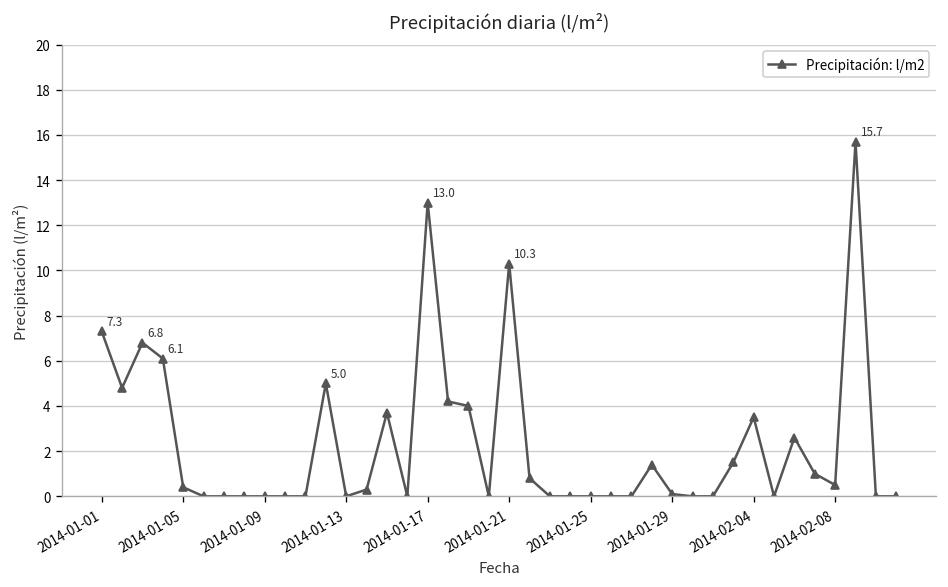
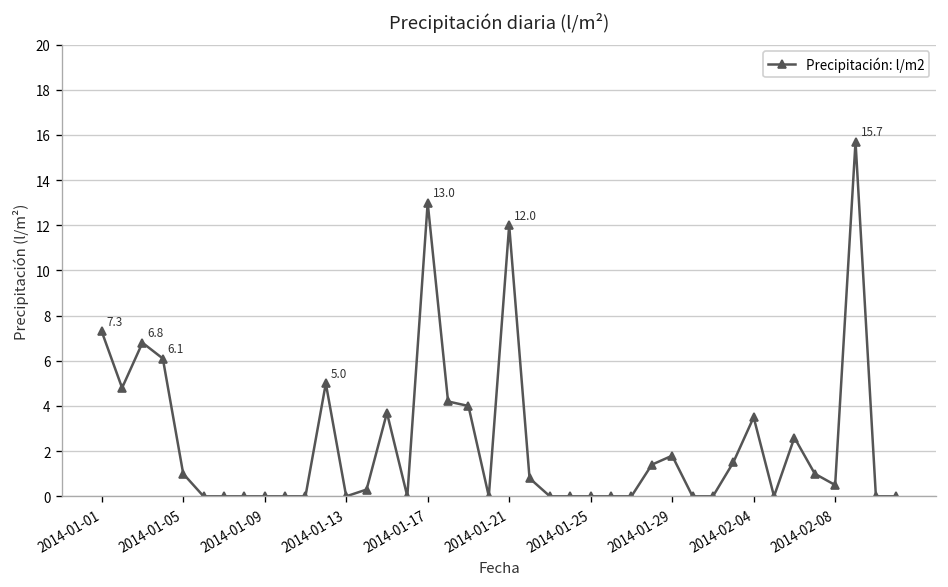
  {
    "2014-01-01": 7.3,
-   "2014-01-05": 0.4,
+   "2014-01-05": 1.0,
    "2014-01-17": 13.0,
-   "2014-01-21": 10.3,
-   "2014-01-29": 0.1
+   "2014-01-21": 12.0,
+   "2014-01-29": 1.8
  }
